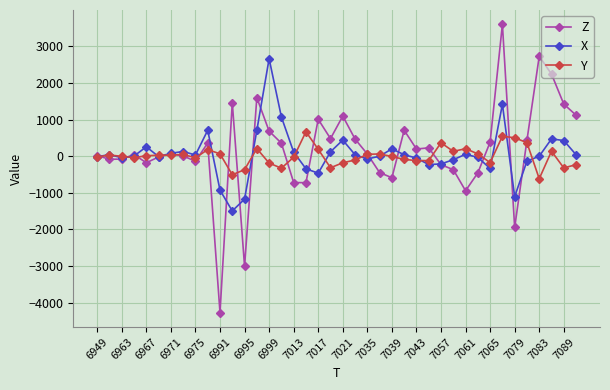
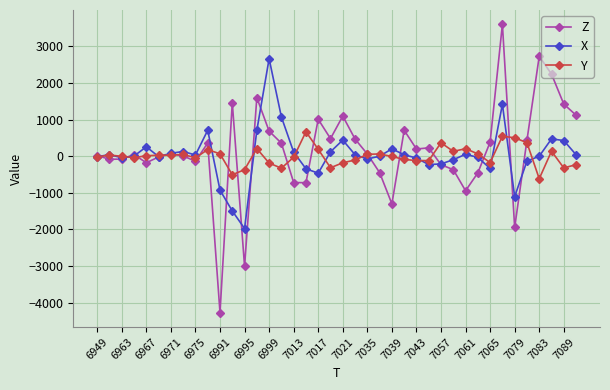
  {
    "Z": {
      "6967": -200,
      "6975": -100,
      "6991": -4300,
      "6995": -3000,
      "6999": 700,
      "7013": -700,
      "7017": 1000,
      "7021": 1100,
-     "7039": -600,
+     "7039": -1300,
      "7043": 200,
      "7061": -900,
      "7065": 400,
      "7079": -1900,
      "7083": 2700,
      "7089": 1400
    },
    "X": {
      "6967": 300,
      "6975": 0,
      "6991": -900,
-     "6995": -1200,
+     "6995": -2000,
      "6999": 2700,
      "7013": 100,
      "7017": -500,
      "7021": 400,
      "7035": -100,
      "7039": 200,
      "7061": 100,
      "7065": -300,
      "7079": -1100,
      "7083": 0,
      "7089": 400
    },
    "Y": {
      "6967": 0,
      "6975": 0,
      "6991": 100,
      "6995": -400,
      "6999": -200,
      "7013": 0,
      "7017": 200,
      "7021": -200,
      "7039": 0,
      "7057": 400,
      "7061": 200,
      "7065": -200,
      "7079": 500,
      "7083": -600,
      "7089": -300
    }
  }
